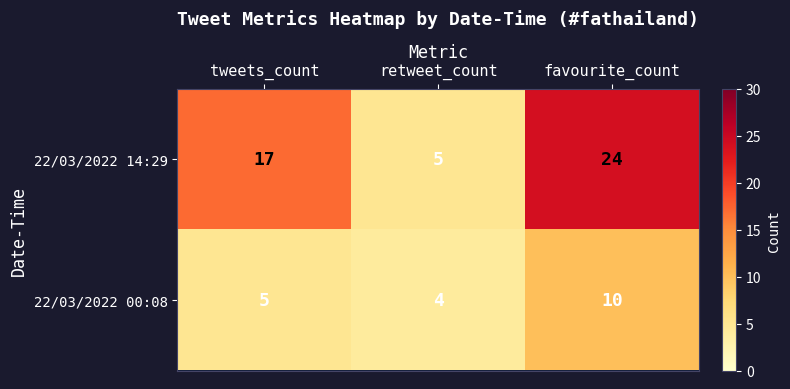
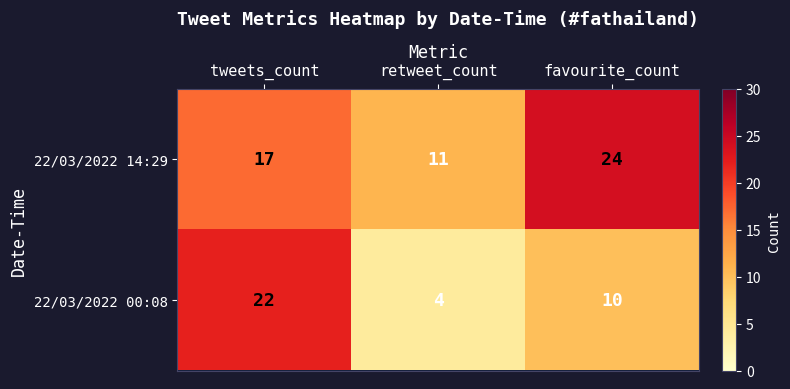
  {
    "22/03/2022 14:29": {
      "tweets_count": 17,
-     "retweet_count": 5,
+     "retweet_count": 11,
      "favourite_count": 24
    },
    "22/03/2022 00:08": {
-     "tweets_count": 5,
+     "tweets_count": 22,
      "retweet_count": 4,
      "favourite_count": 10
    }
  }
